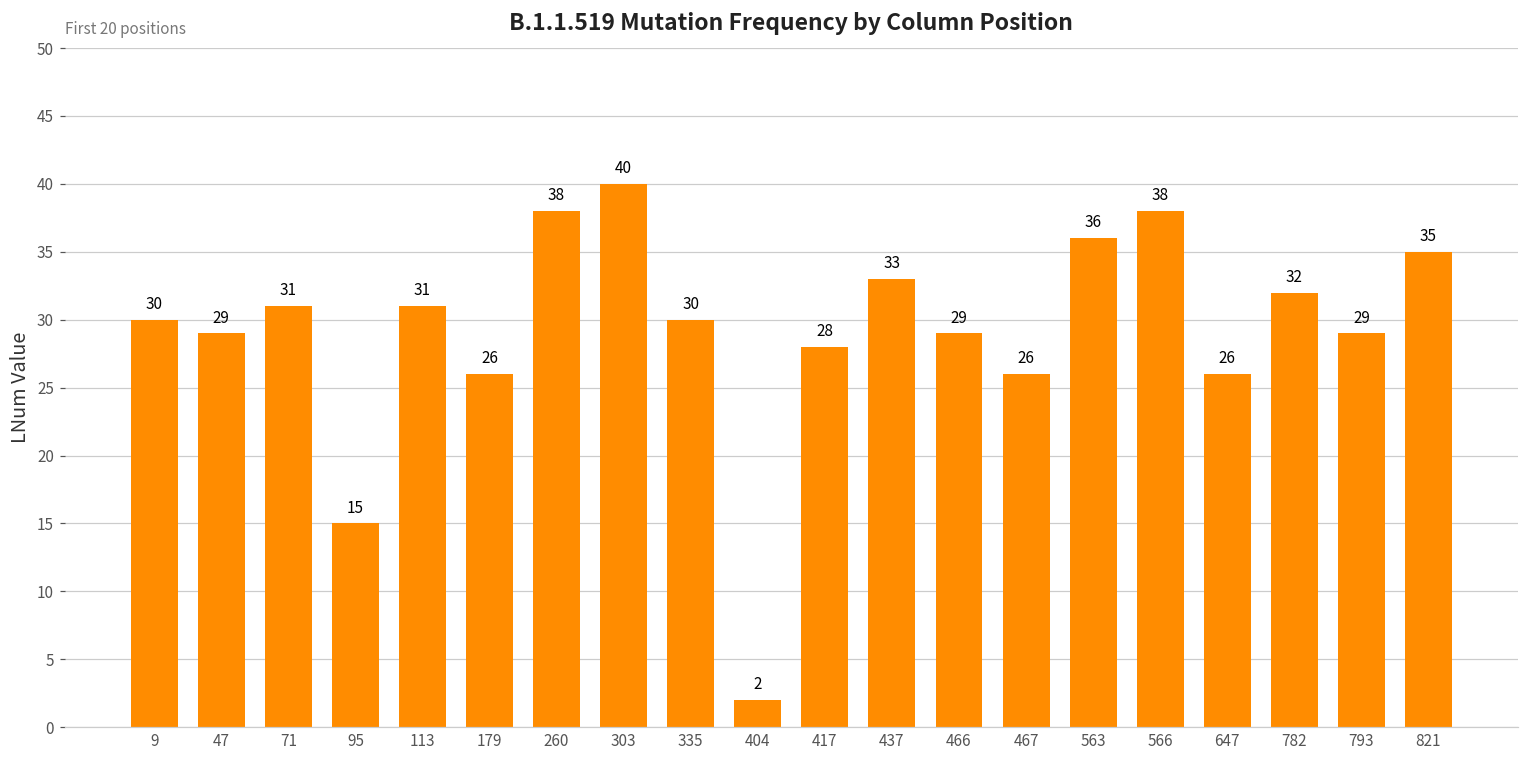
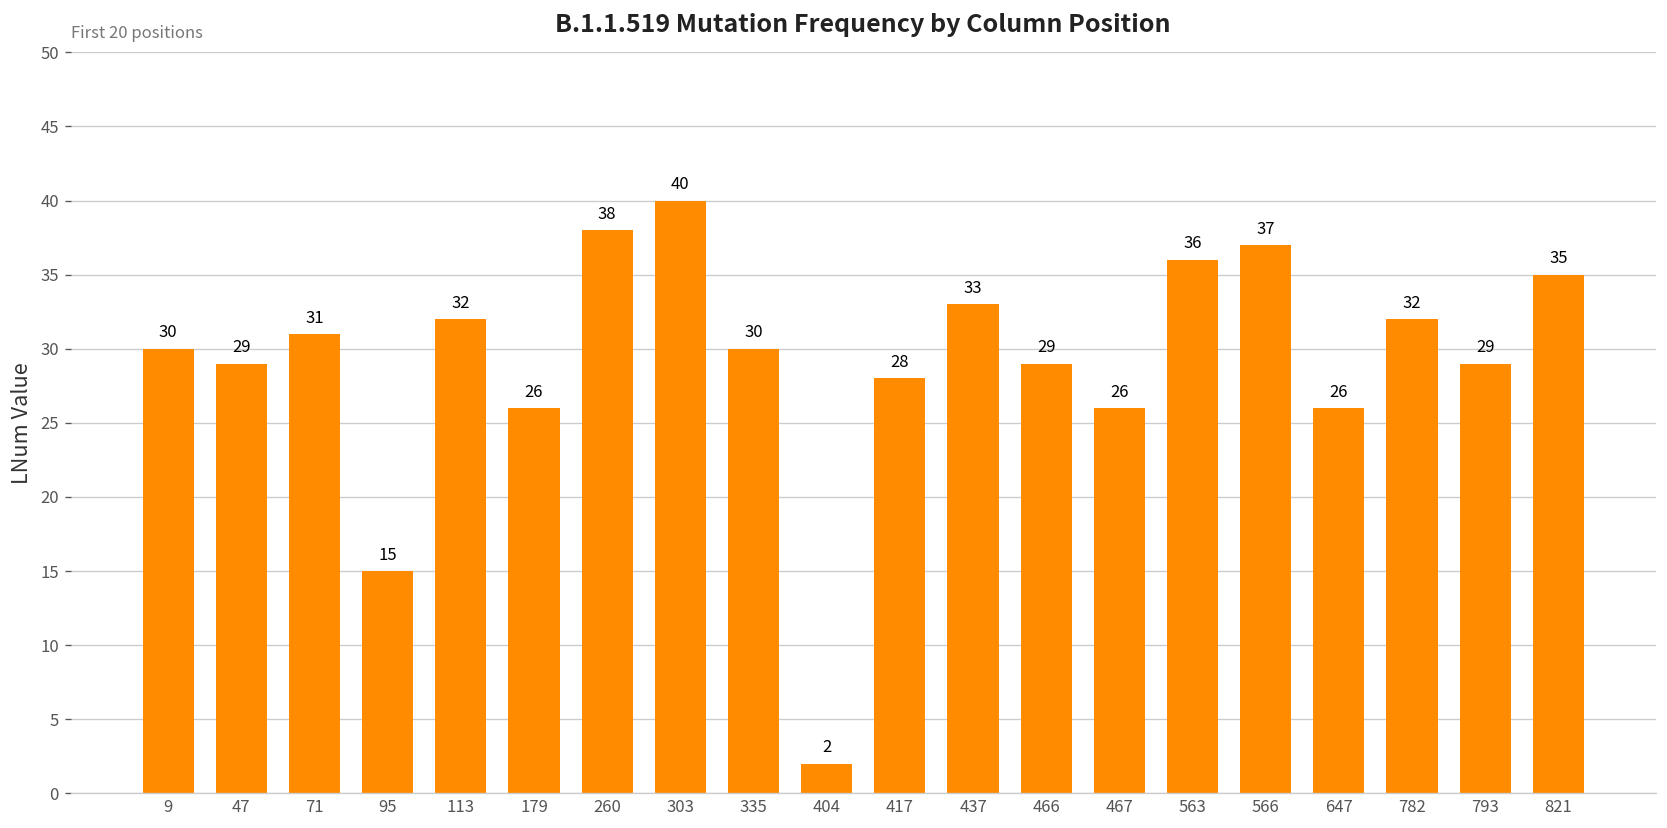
  {
    "9": 30,
    "47": 29,
    "71": 31,
    "95": 15,
-   "113": 31,
+   "113": 32,
    "179": 26,
    "260": 38,
    "303": 40,
    "335": 30,
    "404": 2,
    "417": 28,
    "437": 33,
    "466": 29,
    "467": 26,
    "563": 36,
-   "566": 38,
+   "566": 37,
    "647": 26,
    "782": 32,
    "793": 29,
    "821": 35
  }
